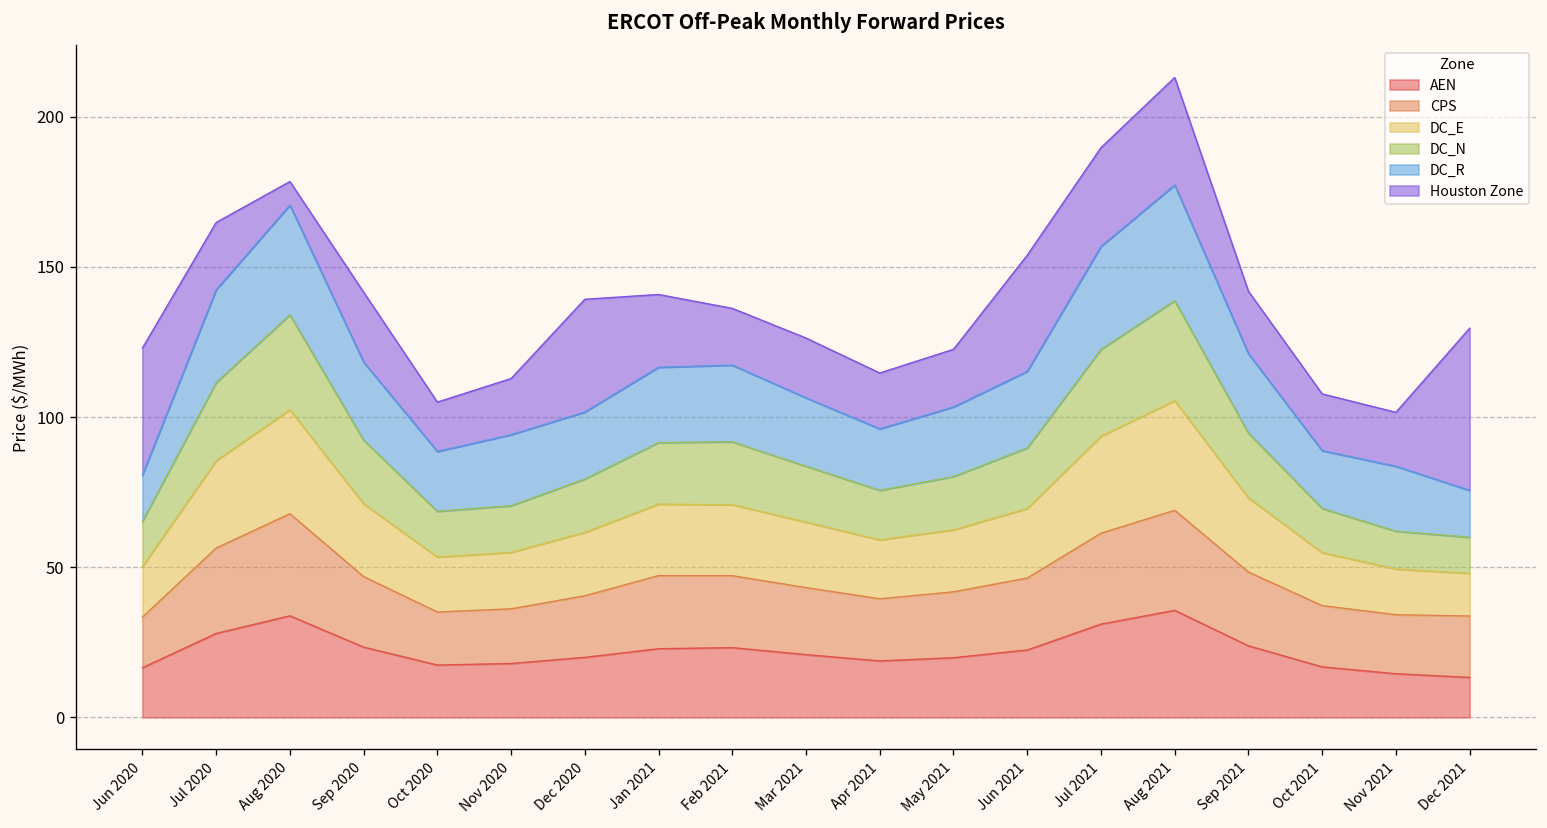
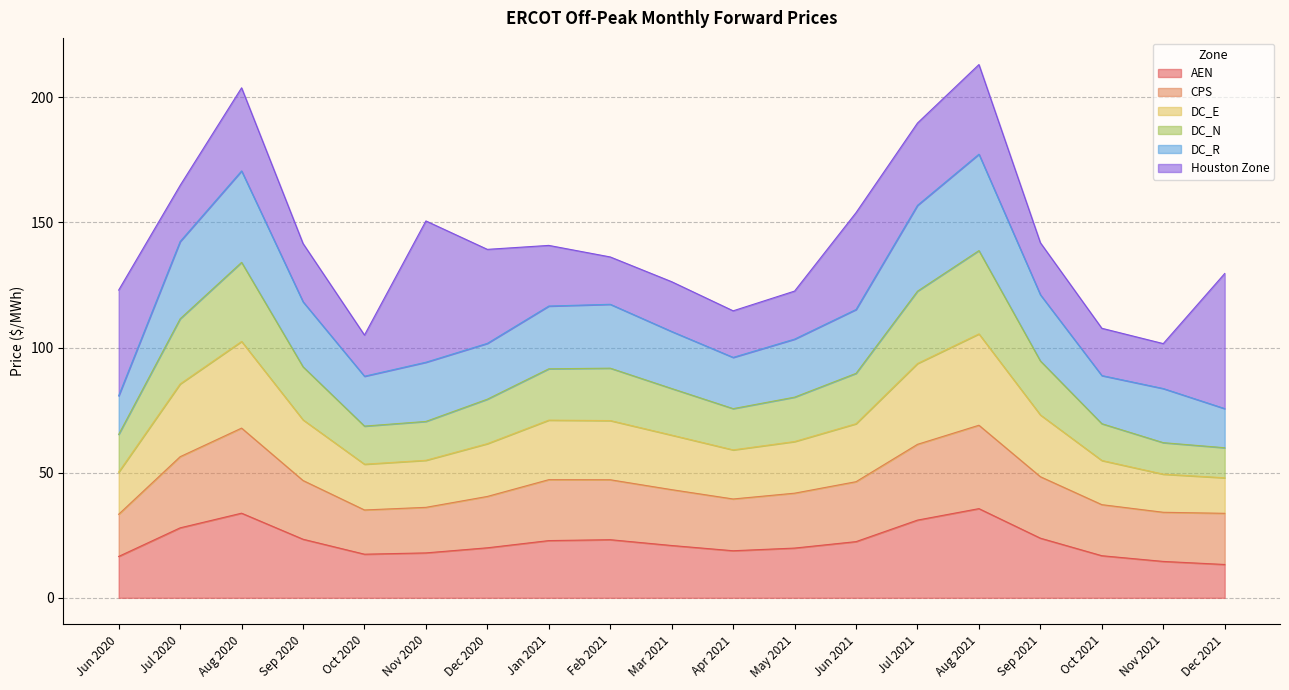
  {
    "DC_R": {
      "Jun 2020": 15,
      "Jul 2020": 31,
      "Aug 2020": 37,
      "Sep 2020": 26,
      "Oct 2020": 20,
      "Nov 2020": 24,
      "Dec 2020": 22,
      "Jan 2021": 25,
      "Feb 2021": 26,
      "Mar 2021": 23,
      "Apr 2021": 20,
      "May 2021": 23,
      "Jun 2021": 26,
      "Jul 2021": 34,
      "Aug 2021": 39,
      "Sep 2021": 26,
      "Oct 2021": 19,
      "Nov 2021": 22,
      "Dec 2021": 16
    },
    "Houston Zone": {
      "Jun 2020": 42,
      "Jul 2020": 22,
-     "Aug 2020": 8,
+     "Aug 2020": 33,
      "Sep 2020": 23,
      "Oct 2020": 16,
-     "Nov 2020": 19,
+     "Nov 2020": 56,
      "Dec 2020": 38,
      "Jan 2021": 24,
      "Feb 2021": 19,
      "Mar 2021": 20,
      "Apr 2021": 19,
      "May 2021": 19,
      "Jun 2021": 39,
      "Jul 2021": 33,
      "Aug 2021": 36,
      "Sep 2021": 21,
      "Oct 2021": 19,
      "Nov 2021": 18,
      "Dec 2021": 54
    }
  }
